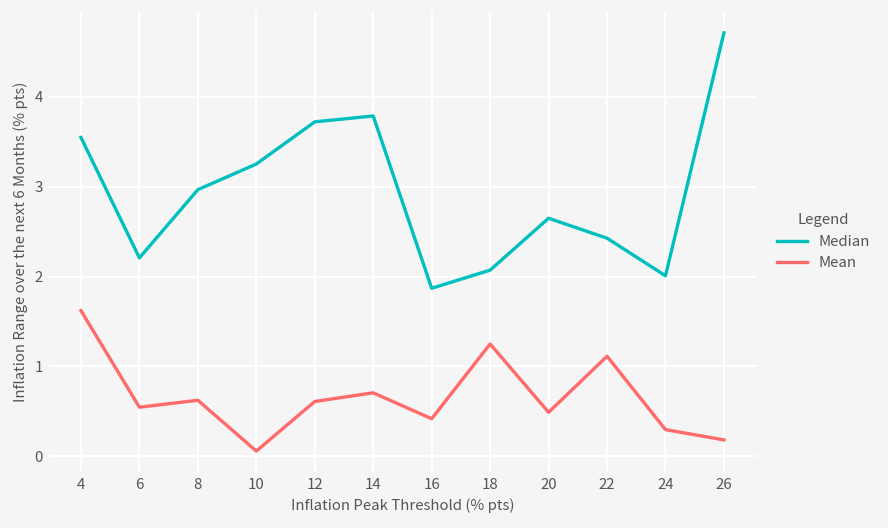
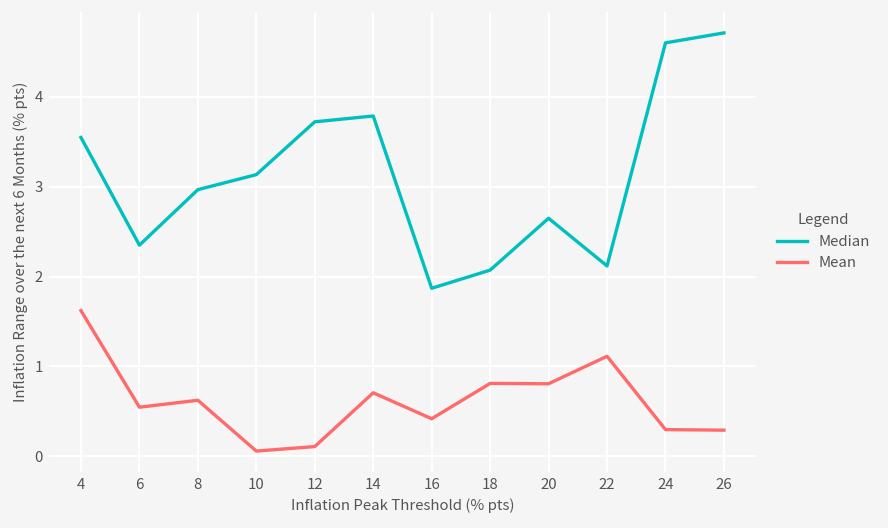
  {
    "Median": {
      "4": 3.5,
-     "6": 2.2,
+     "6": 2.3,
      "8": 3.0,
-     "10": 3.3,
+     "10": 3.1,
      "12": 3.7,
      "14": 3.8,
      "16": 1.9,
      "18": 2.1,
      "20": 2.6,
-     "22": 2.4,
-     "24": 2.0,
+     "22": 2.1,
+     "24": 4.6,
      "26": 4.7
    },
    "Mean": {
      "4": 1.6,
      "6": 0.5,
      "8": 0.6,
      "10": 0.1,
-     "12": 0.6,
+     "12": 0.1,
      "14": 0.7,
      "16": 0.4,
-     "18": 1.3,
-     "20": 0.5,
+     "18": 0.8,
+     "20": 0.8,
      "22": 1.1,
      "24": 0.3,
-     "26": 0.2
+     "26": 0.3
    }
  }
